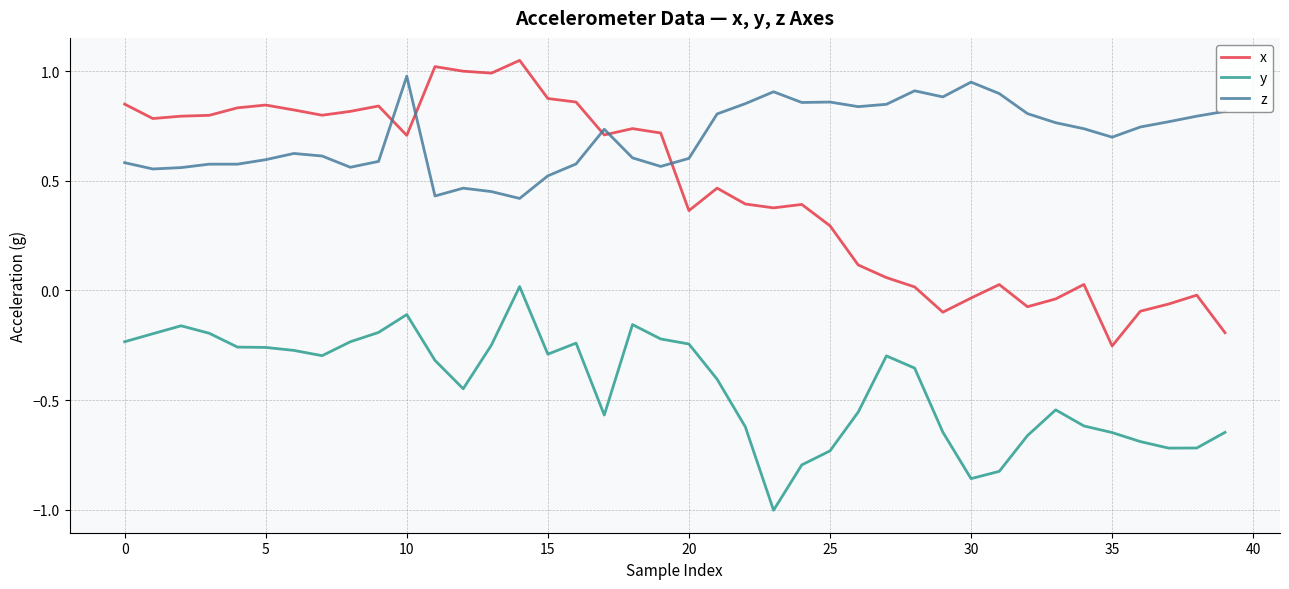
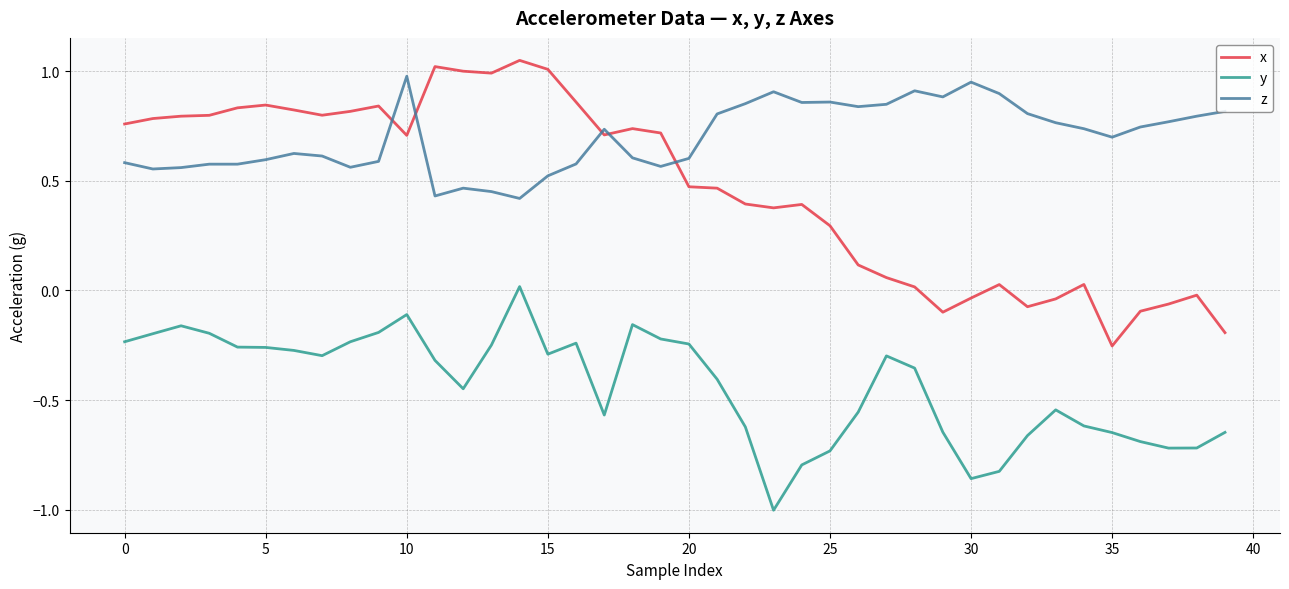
  {
    "x": {
-     "0": 0.85,
+     "0": 0.76,
      "5": 0.85,
      "10": 0.71,
-     "15": 0.88,
-     "20": 0.36,
+     "15": 1.01,
+     "20": 0.47,
      "25": 0.29,
      "30": -0.03,
      "35": -0.25
    }
  }
